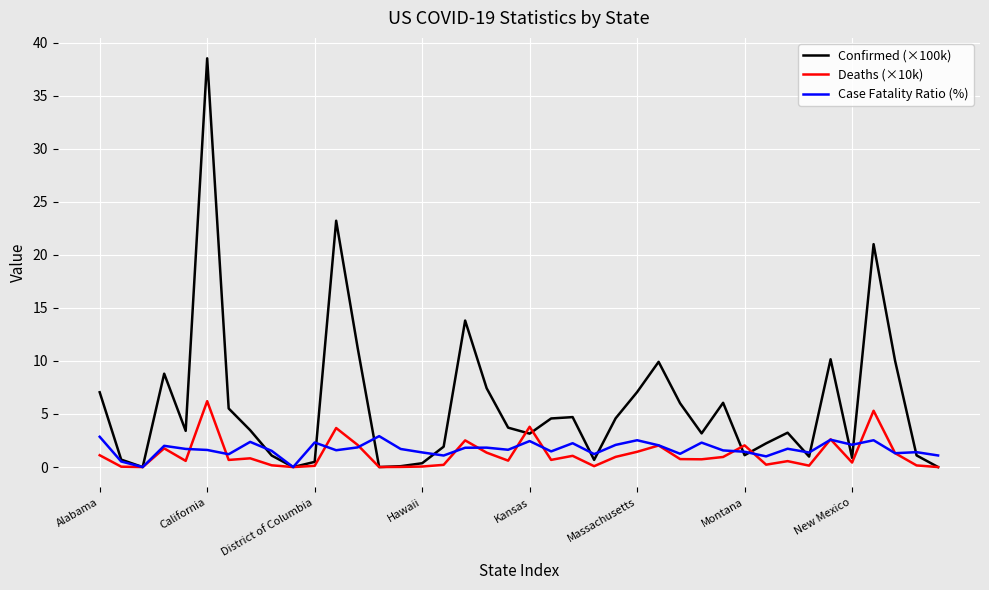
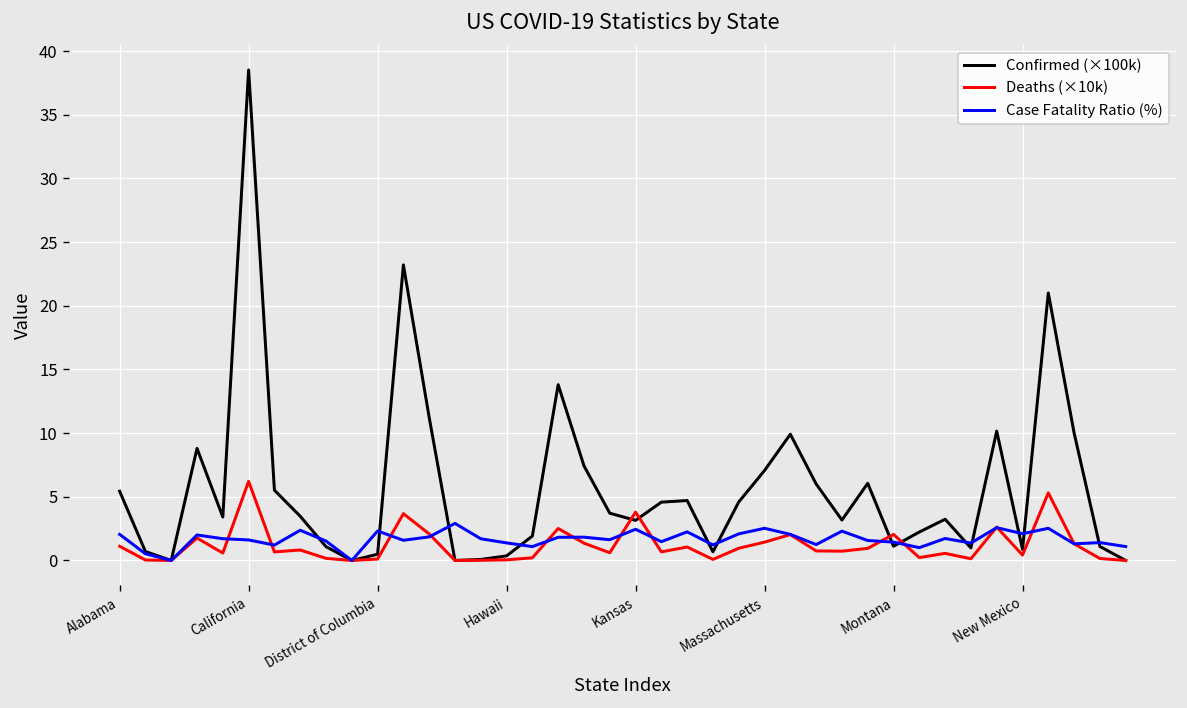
  {
    "Confirmed (×100k)": {
-     "Alabama": 7.0,
+     "Alabama": 5.4,
      "California": 38.5,
      "District of Columbia": 0.5,
      "Hawaii": 0.4,
      "Kansas": 3.1,
      "Massachusetts": 7.1,
      "Montana": 1.1,
      "New Mexico": 0.9
    },
    "Deaths (×10k)": {
      "Alabama": 1.1,
      "California": 6.2,
      "District of Columbia": 0.1,
      "Hawaii": 0.0,
      "Kansas": 3.8,
      "Massachusetts": 1.4,
      "Montana": 2.0,
      "New Mexico": 0.4
    },
    "Case Fatality Ratio (%)": {
-     "Alabama": 2.9,
+     "Alabama": 2.1,
      "California": 1.6,
      "District of Columbia": 2.3,
      "Hawaii": 1.4,
      "Kansas": 2.5,
      "Massachusetts": 2.5,
      "Montana": 1.4,
      "New Mexico": 2.1
    }
  }
